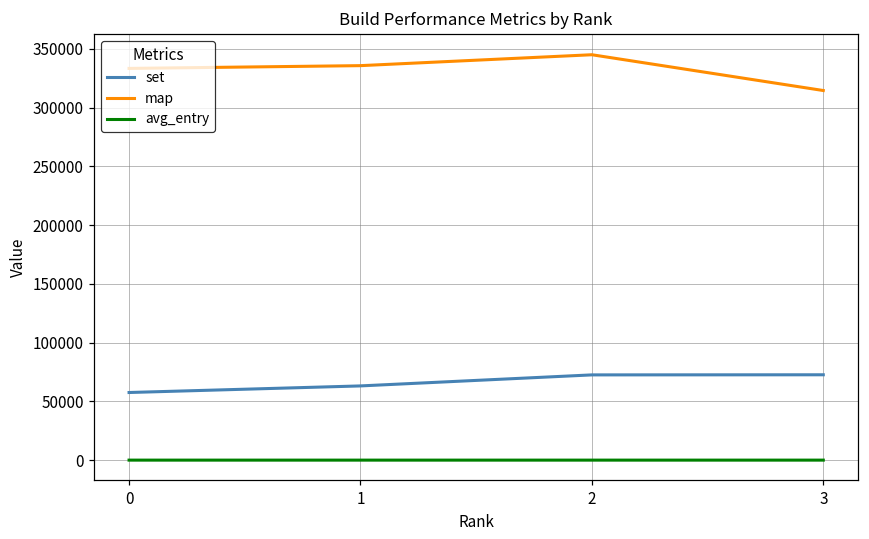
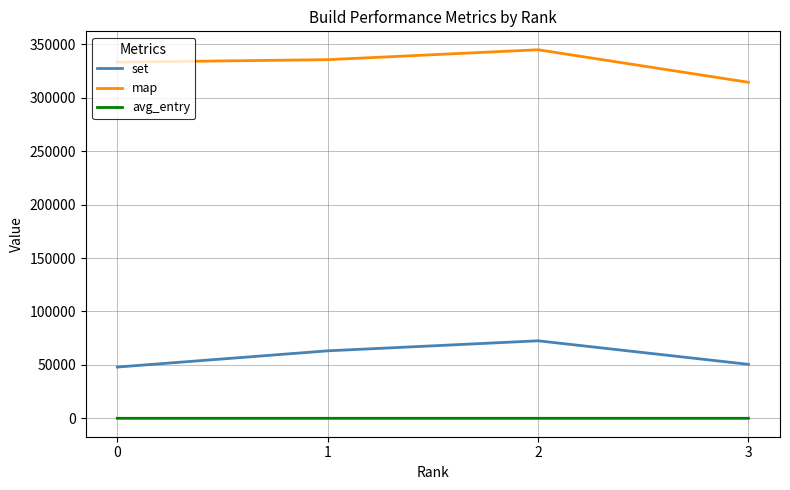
  {
    "set": {
-     "0": 58000,
+     "0": 48000,
      "1": 63000,
      "2": 73000,
-     "3": 73000
+     "3": 51000
    },
    "map": {
      "1": 336000,
      "2": 345000,
      "3": 315000
    },
    "avg_entry": {
      "0": 0,
      "1": 0,
      "2": 0,
      "3": 0
    }
  }
